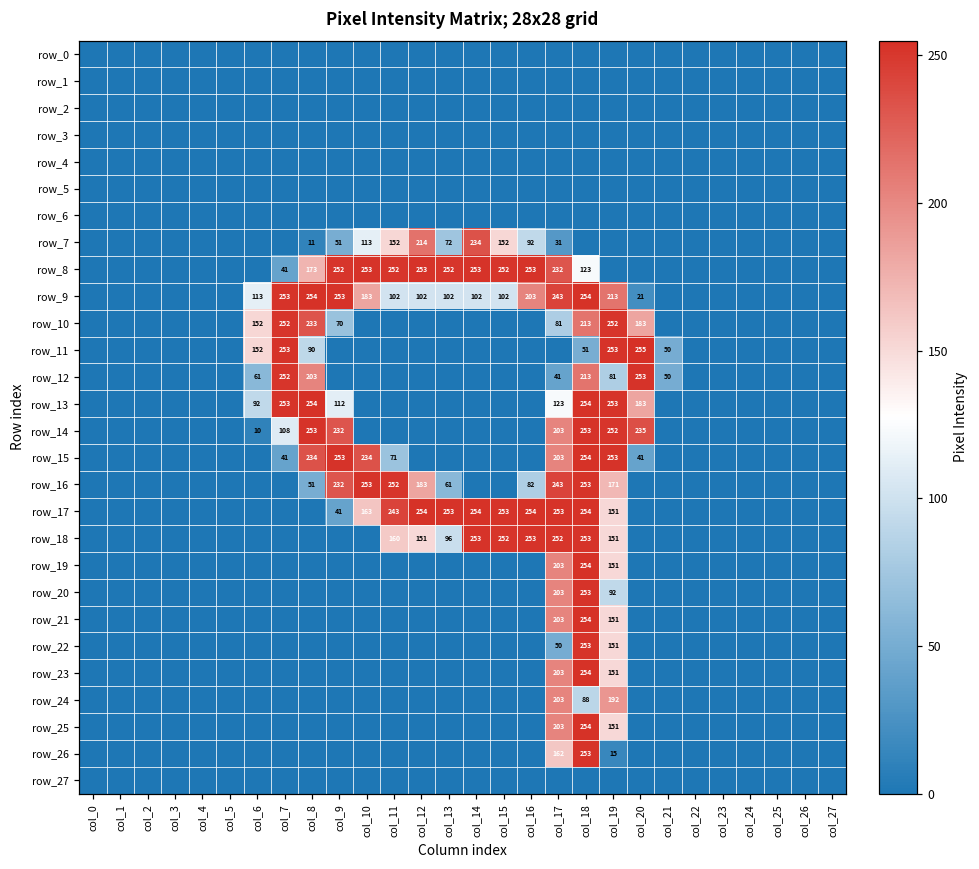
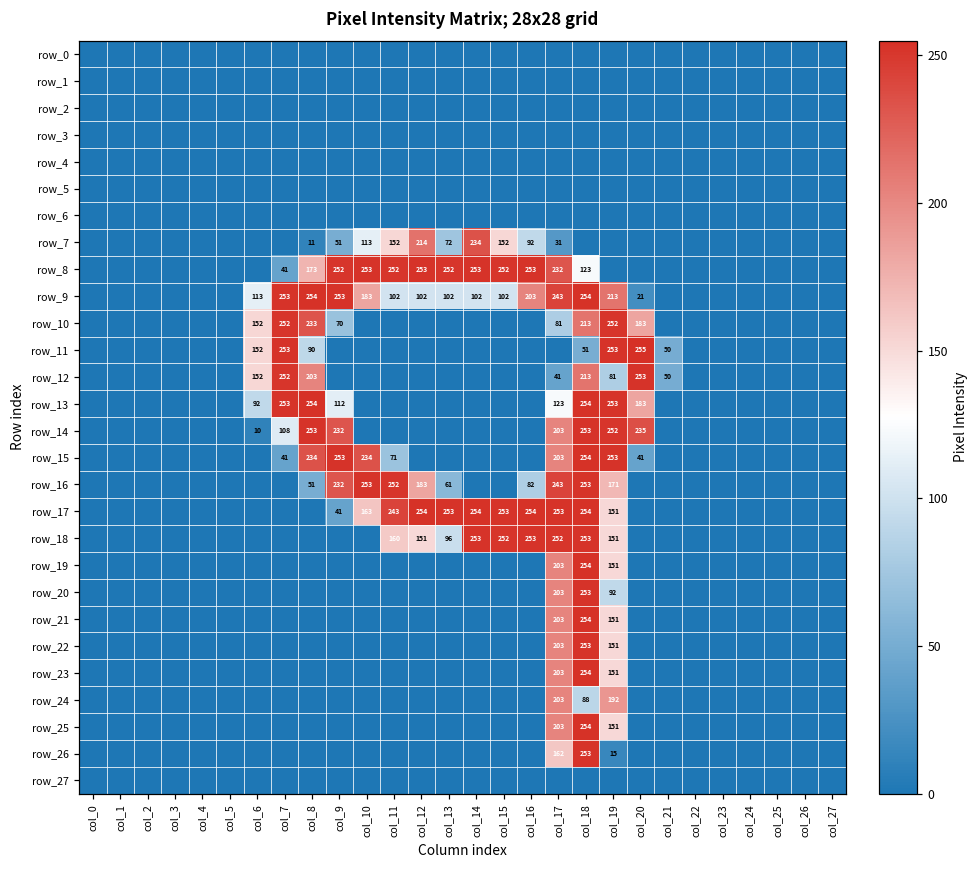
  {
    "row_7": {
      "col_8": 11,
      "col_9": 51,
      "col_10": 113,
      "col_11": 152,
      "col_12": 214,
      "col_13": 72,
      "col_14": 234,
      "col_15": 152,
      "col_16": 92,
      "col_17": 31
    },
    "row_8": {
      "col_7": 41,
      "col_8": 173,
      "col_9": 252,
      "col_10": 253,
      "col_11": 252,
      "col_12": 253,
      "col_13": 252,
      "col_14": 253,
      "col_15": 252,
      "col_16": 253,
      "col_17": 232,
      "col_18": 123
    },
    "row_9": {
      "col_6": 113,
      "col_7": 253,
      "col_8": 254,
      "col_9": 253,
      "col_10": 183,
      "col_11": 102,
      "col_12": 102,
      "col_13": 102,
      "col_14": 102,
      "col_15": 102,
      "col_16": 203,
      "col_17": 243,
      "col_18": 254,
      "col_19": 213,
      "col_20": 21
    },
    "row_10": {
      "col_6": 152,
      "col_7": 252,
      "col_8": 233,
      "col_9": 70,
      "col_17": 81,
      "col_18": 213,
      "col_19": 252,
      "col_20": 183
    },
    "row_11": {
      "col_6": 152,
      "col_7": 253,
      "col_8": 90,
      "col_18": 51,
      "col_19": 253,
      "col_20": 255,
      "col_21": 50
    },
    "row_12": {
-     "col_6": 61,
+     "col_6": 152,
      "col_7": 252,
      "col_8": 203,
      "col_17": 41,
      "col_18": 213,
      "col_19": 81,
      "col_20": 253,
      "col_21": 50
    },
    "row_13": {
      "col_6": 92,
      "col_7": 253,
      "col_8": 254,
      "col_9": 112,
      "col_17": 123,
      "col_18": 254,
      "col_19": 253,
      "col_20": 183
    },
    "row_14": {
      "col_6": 10,
      "col_7": 108,
      "col_8": 253,
      "col_9": 232,
      "col_17": 203,
      "col_18": 253,
      "col_19": 252,
      "col_20": 235
    },
    "row_15": {
      "col_7": 41,
      "col_8": 234,
      "col_9": 253,
      "col_10": 234,
      "col_11": 71,
      "col_17": 203,
      "col_18": 254,
      "col_19": 253,
      "col_20": 41
    },
    "row_16": {
      "col_8": 51,
      "col_9": 232,
      "col_10": 253,
      "col_11": 252,
      "col_12": 183,
      "col_13": 61,
      "col_16": 82,
      "col_17": 243,
      "col_18": 253,
      "col_19": 171
    },
    "row_17": {
      "col_9": 41,
      "col_10": 163,
      "col_11": 243,
      "col_12": 254,
      "col_13": 253,
      "col_14": 254,
      "col_15": 253,
      "col_16": 254,
      "col_17": 253,
      "col_18": 254,
      "col_19": 151
    },
    "row_18": {
      "col_11": 160,
      "col_12": 151,
      "col_13": 96,
      "col_14": 253,
      "col_15": 252,
      "col_16": 253,
      "col_17": 252,
      "col_18": 253,
      "col_19": 151
    },
    "row_19": {
      "col_17": 203,
      "col_18": 254,
      "col_19": 151
    },
    "row_20": {
      "col_17": 203,
      "col_18": 253,
      "col_19": 92
    },
    "row_21": {
      "col_17": 203,
      "col_18": 254,
      "col_19": 151
    },
    "row_22": {
-     "col_17": 50,
+     "col_17": 203,
      "col_18": 253,
      "col_19": 151
    },
    "row_23": {
      "col_17": 203,
      "col_18": 254,
      "col_19": 151
    },
    "row_24": {
      "col_17": 203,
      "col_18": 88,
      "col_19": 192
    },
    "row_25": {
      "col_17": 203,
      "col_18": 254,
      "col_19": 151
    },
    "row_26": {
      "col_17": 162,
      "col_18": 253,
      "col_19": 15
    }
  }
